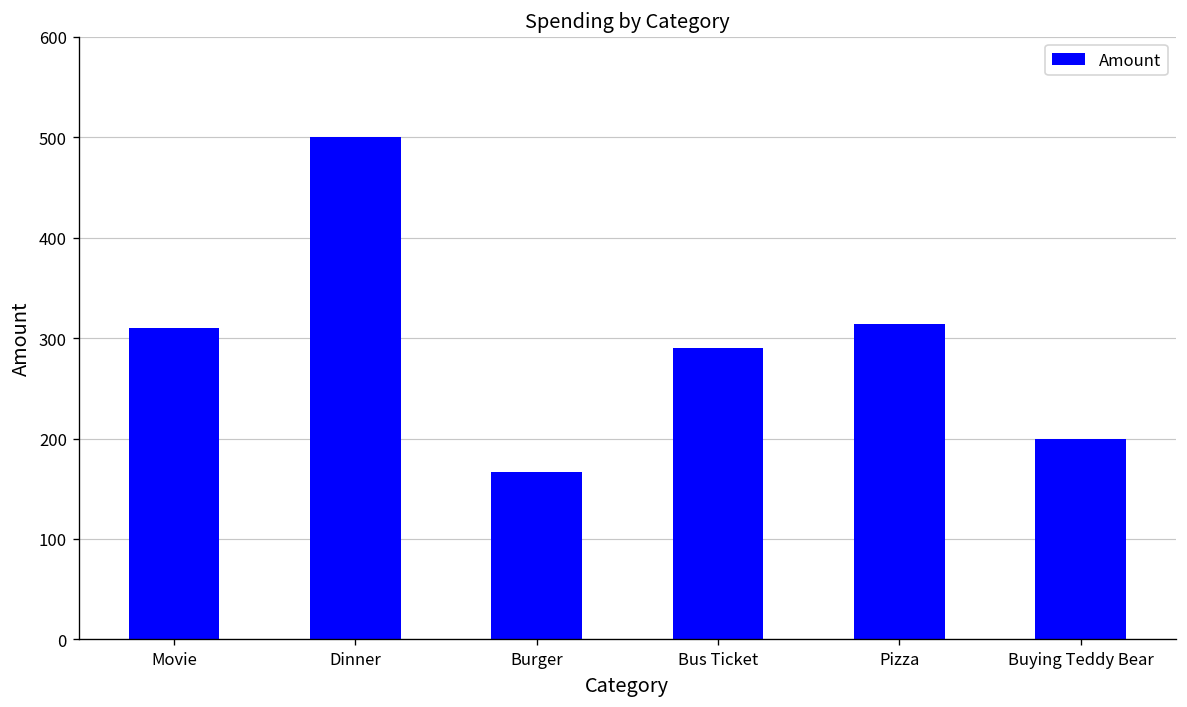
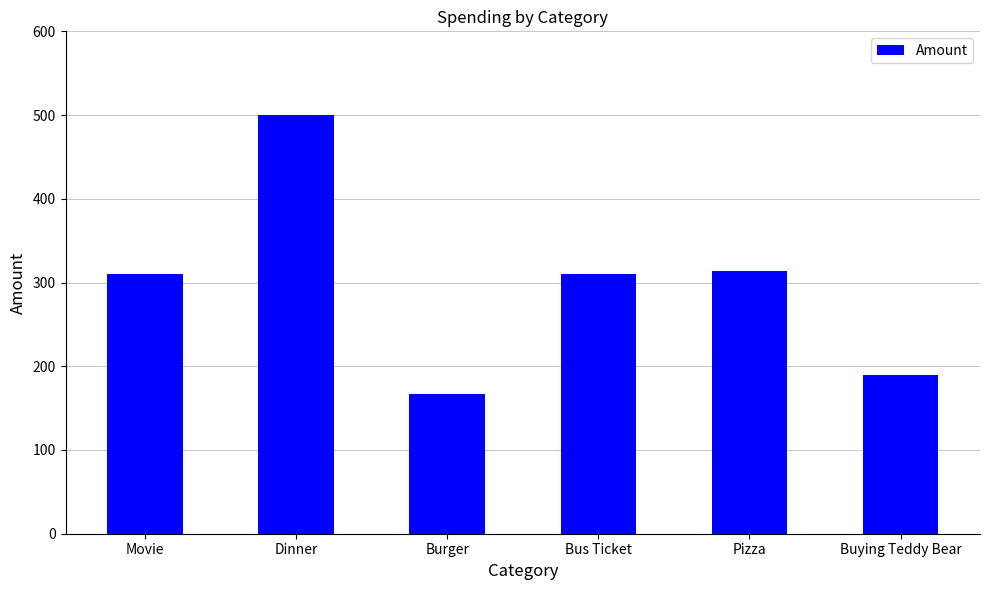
  {
    "Movie": 310,
    "Dinner": 500,
    "Burger": 170,
-   "Bus Ticket": 290,
+   "Bus Ticket": 310,
    "Pizza": 310,
-   "Buying Teddy Bear": 200
+   "Buying Teddy Bear": 190
  }
